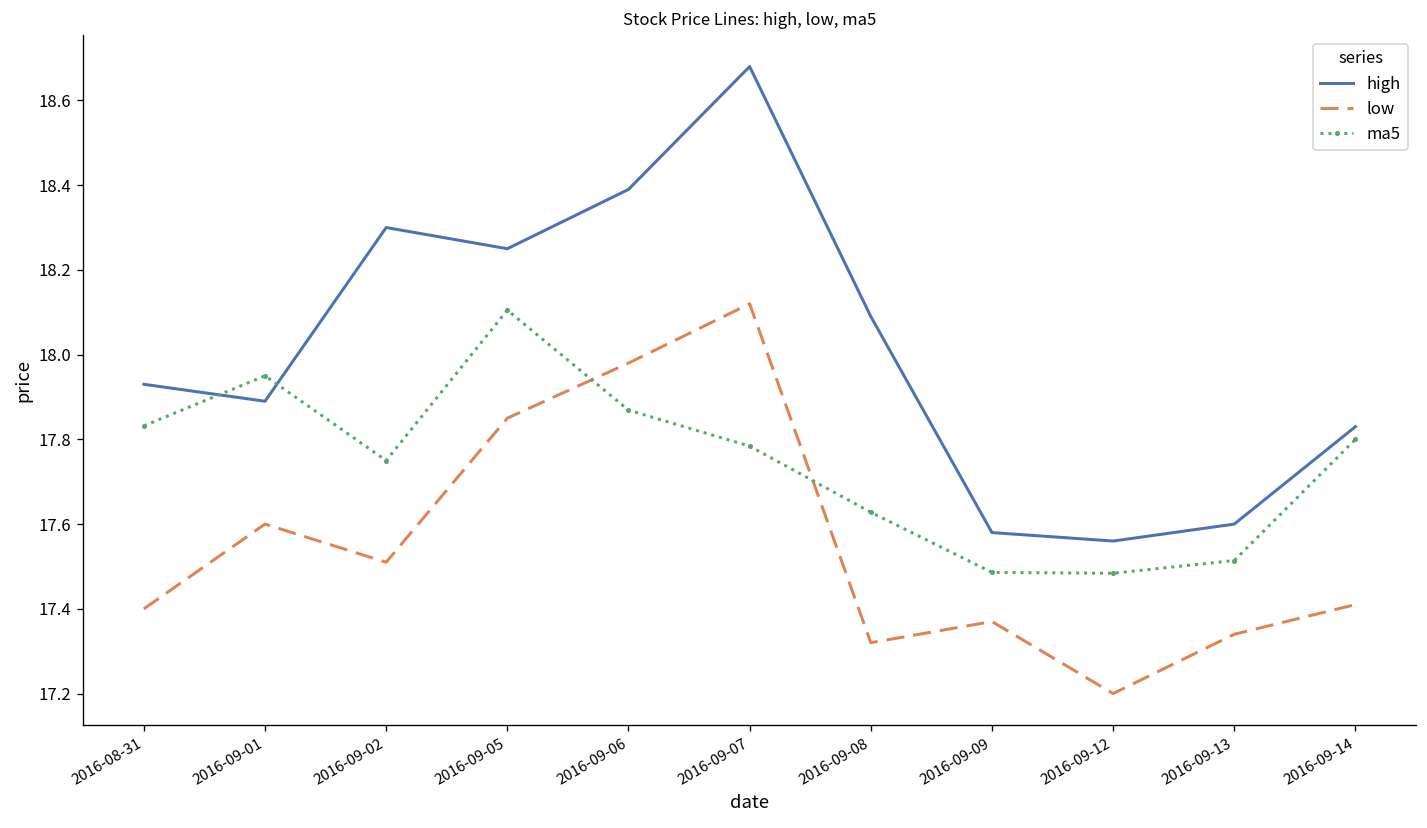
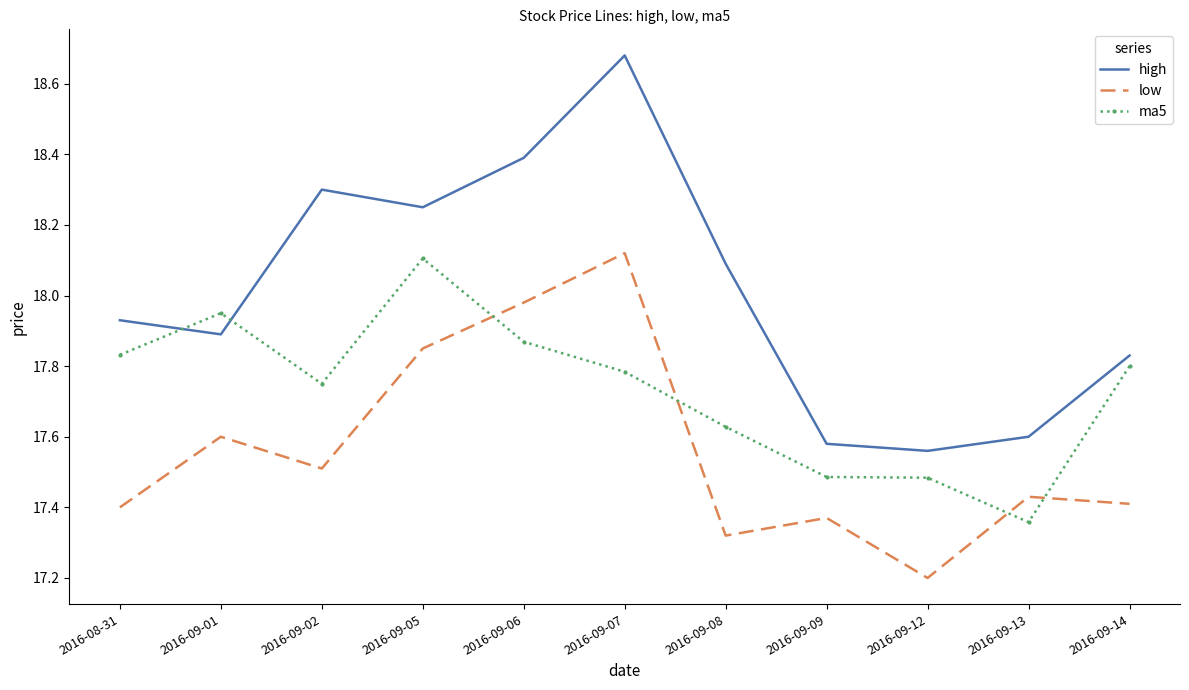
  {
    "high": {
      "2016-08-31": 17.93,
      "2016-09-01": 17.89,
      "2016-09-02": 18.30,
      "2016-09-05": 18.25,
      "2016-09-06": 18.39,
      "2016-09-07": 18.68,
      "2016-09-08": 18.09,
      "2016-09-09": 17.58,
      "2016-09-12": 17.56,
      "2016-09-13": 17.60,
      "2016-09-14": 17.83
    },
    "low": {
      "2016-08-31": 17.40,
      "2016-09-01": 17.60,
      "2016-09-02": 17.51,
      "2016-09-05": 17.85,
      "2016-09-06": 17.98,
      "2016-09-07": 18.12,
      "2016-09-08": 17.32,
      "2016-09-09": 17.37,
      "2016-09-12": 17.20,
-     "2016-09-13": 17.34,
+     "2016-09-13": 17.43,
      "2016-09-14": 17.41
    },
    "ma5": {
      "2016-08-31": 17.83,
      "2016-09-01": 17.95,
      "2016-09-02": 17.75,
      "2016-09-05": 18.11,
      "2016-09-06": 17.87,
      "2016-09-07": 17.78,
      "2016-09-08": 17.63,
      "2016-09-09": 17.49,
      "2016-09-12": 17.48,
-     "2016-09-13": 17.51,
+     "2016-09-13": 17.36,
      "2016-09-14": 17.80
    }
  }
